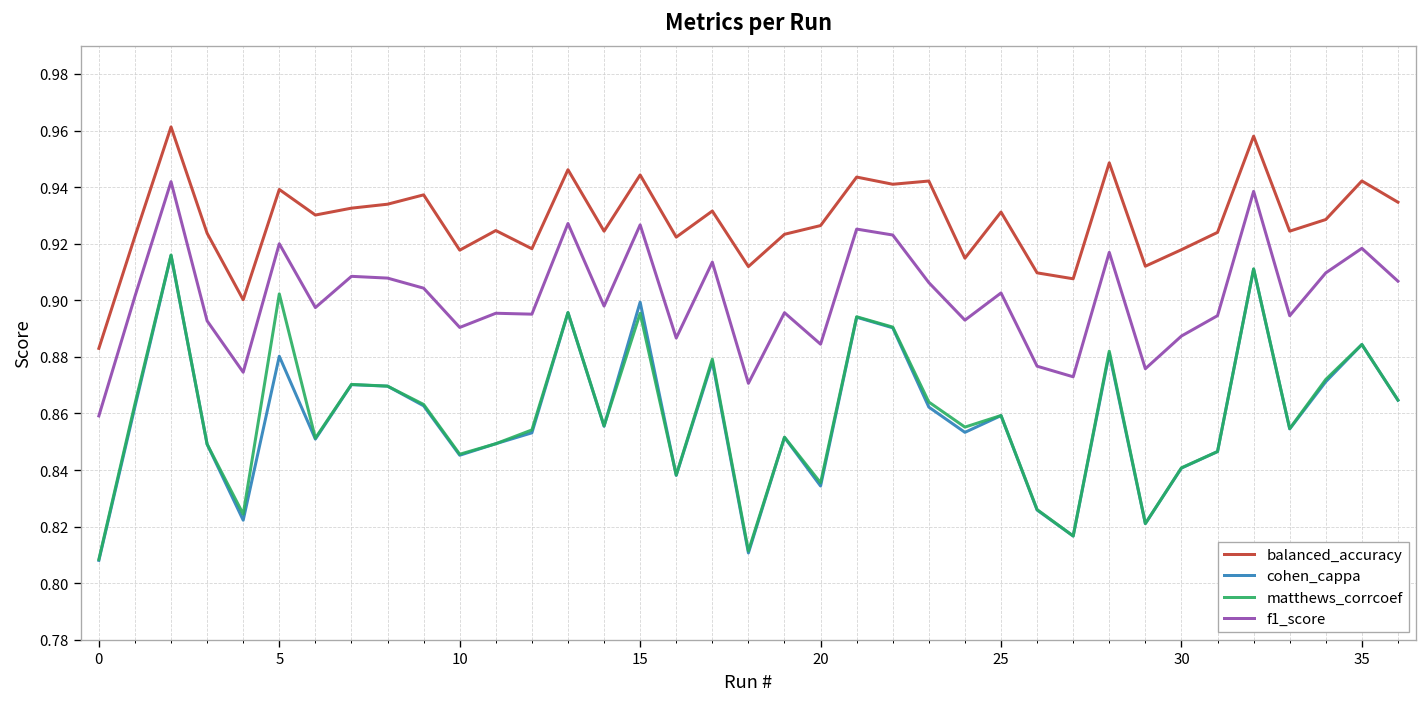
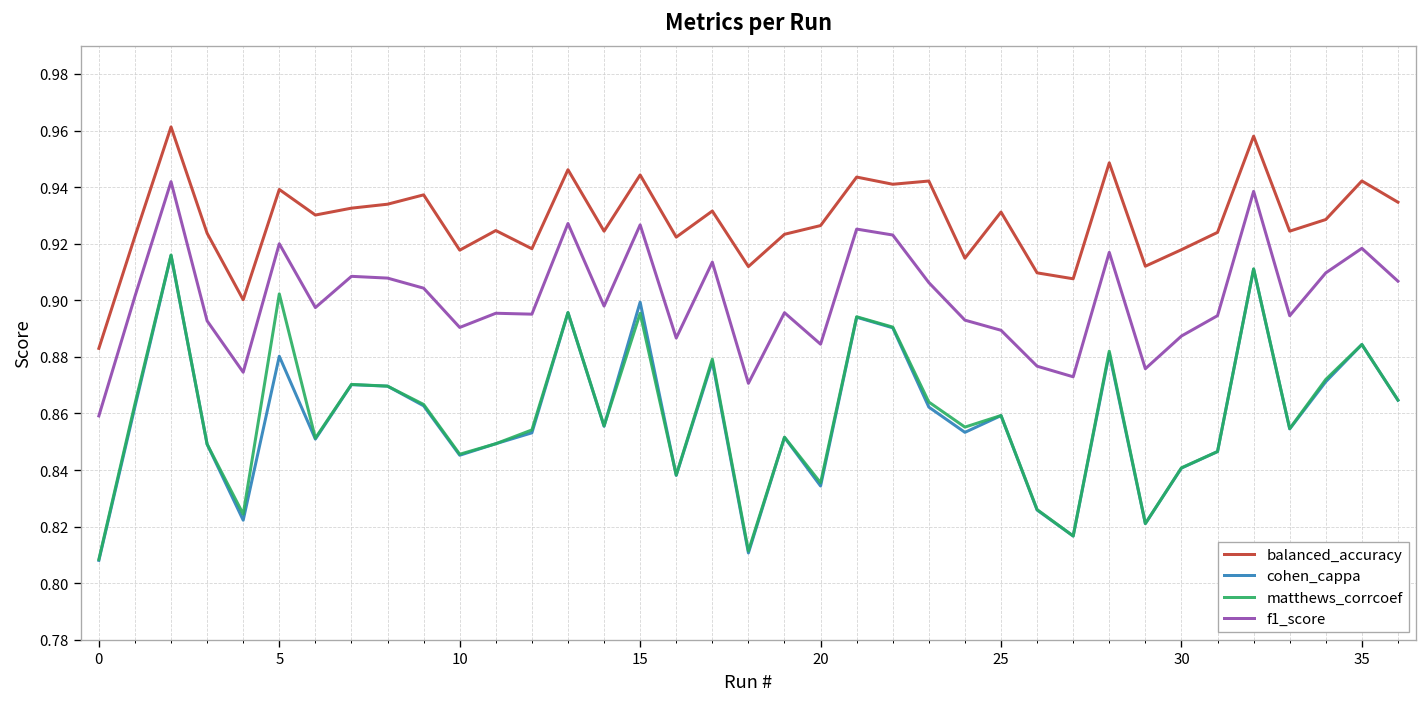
  {
    "balanced_accuracy": {
      "0": 0.883,
      "5": 0.939,
      "10": 0.918,
      "15": 0.944,
      "20": 0.926,
      "25": 0.931,
      "30": 0.918,
      "35": 0.942
    },
    "cohen_cappa": {
      "5": 0.880,
      "15": 0.899,
      "20": 0.834
    },
    "matthews_corrcoef": {
      "5": 0.902,
      "15": 0.895,
      "20": 0.836
    },
    "f1_score": {
      "0": 0.859,
      "5": 0.920,
      "10": 0.890,
      "15": 0.927,
      "20": 0.884,
-     "25": 0.903,
+     "25": 0.889,
      "30": 0.887,
      "35": 0.918
    }
  }
